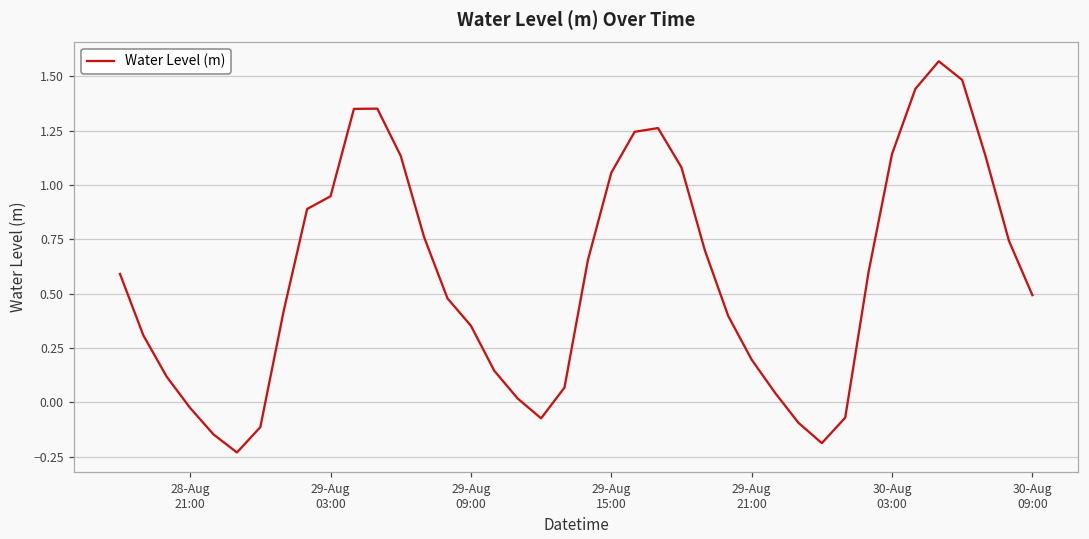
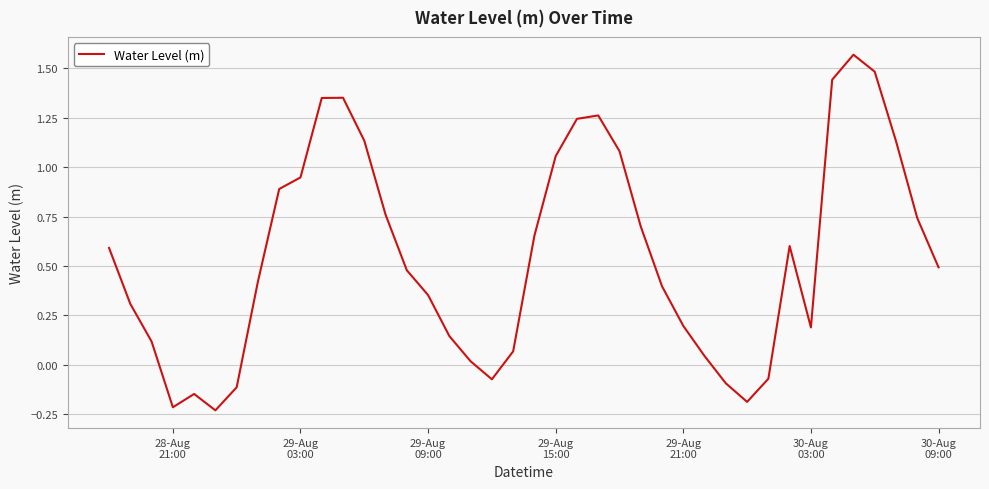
  {
-   "28-Aug 21:00": -0.03,
+   "28-Aug 21:00": -0.22,
    "29-Aug 03:00": 0.95,
    "29-Aug 09:00": 0.35,
    "29-Aug 15:00": 1.06,
    "29-Aug 21:00": 0.20,
-   "30-Aug 03:00": 1.14,
+   "30-Aug 03:00": 0.19,
    "30-Aug 09:00": 0.49
  }
